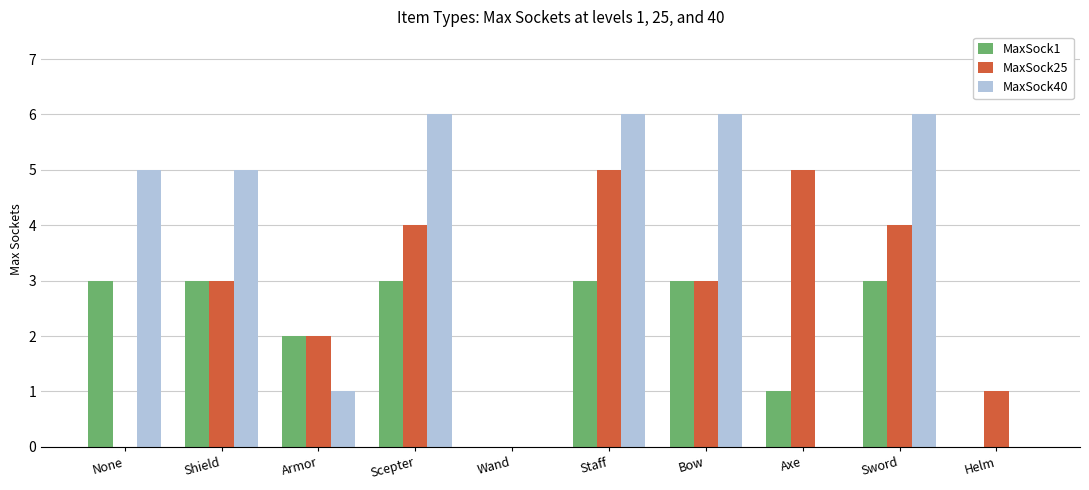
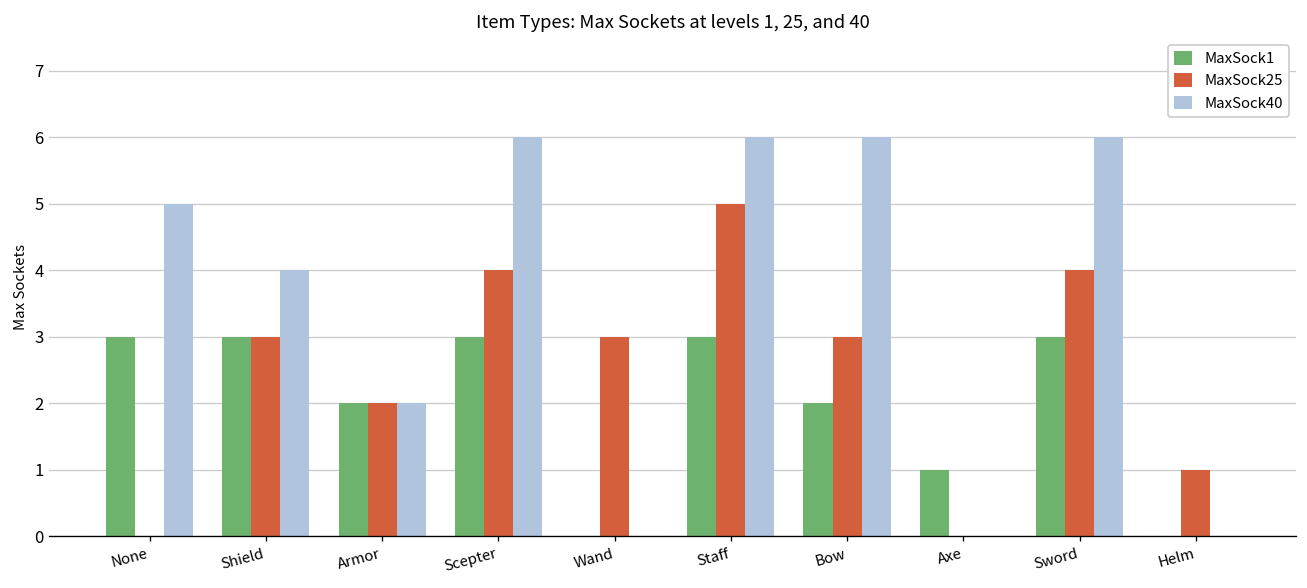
  {
    "MaxSock1": {
      "None": 3,
      "Shield": 3,
      "Armor": 2,
      "Scepter": 3,
      "Wand": 0,
      "Staff": 3,
-     "Bow": 3,
+     "Bow": 2,
      "Axe": 1,
      "Sword": 3,
      "Helm": 0
    },
    "MaxSock25": {
      "None": 0,
      "Shield": 3,
      "Armor": 2,
      "Scepter": 4,
-     "Wand": 0,
+     "Wand": 3,
      "Staff": 5,
      "Bow": 3,
-     "Axe": 5,
+     "Axe": 0,
      "Sword": 4,
      "Helm": 1
    },
    "MaxSock40": {
      "None": 5,
-     "Shield": 5,
-     "Armor": 1,
+     "Shield": 4,
+     "Armor": 2,
      "Scepter": 6,
      "Wand": 0,
      "Staff": 6,
      "Bow": 6,
      "Axe": 0,
      "Sword": 6,
      "Helm": 0
    }
  }
